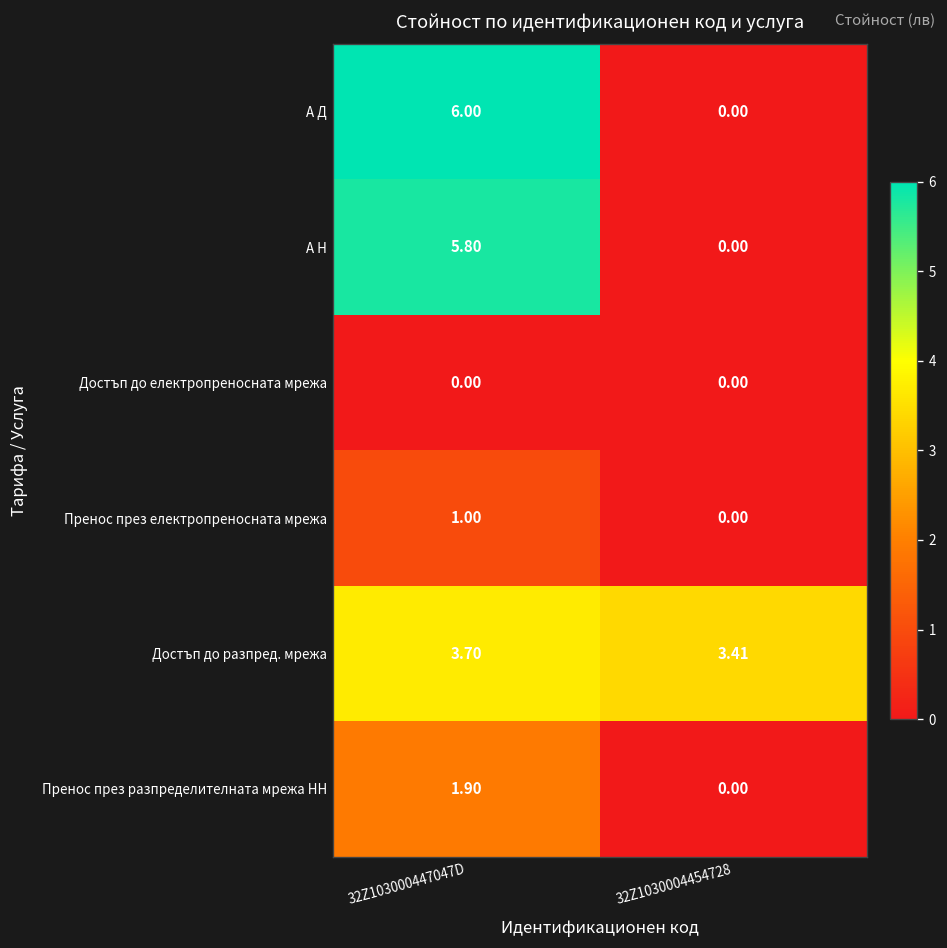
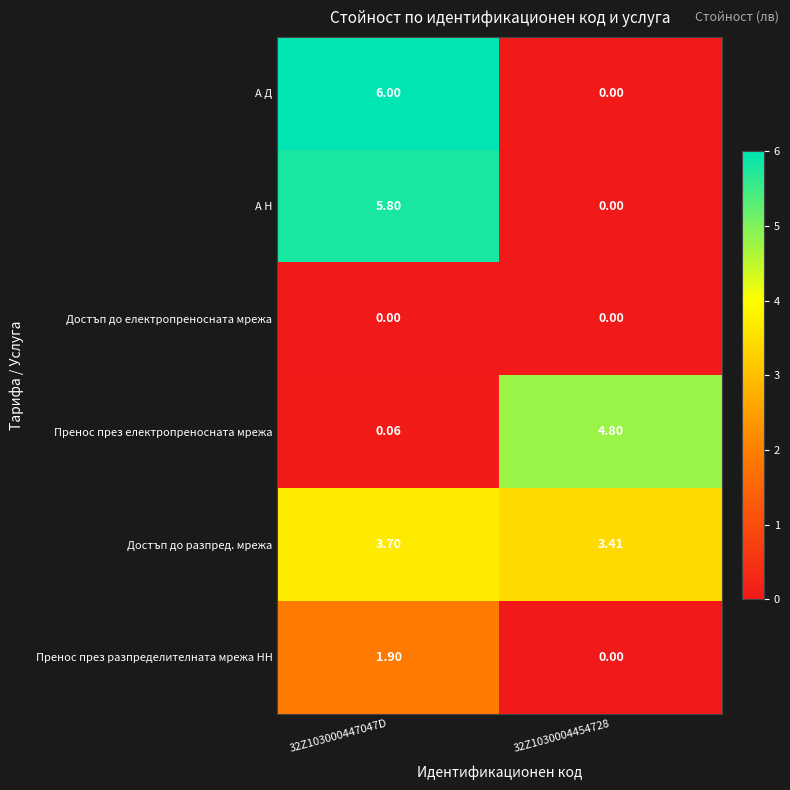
  {
    "А Д": {
      "32Z103000447047D": 6.00,
      "32Z1030004454728": 0.00
    },
    "А Н": {
      "32Z103000447047D": 5.80,
      "32Z1030004454728": 0.00
    },
    "Достъп до електропреносната мрежа": {
      "32Z103000447047D": 0.00,
      "32Z1030004454728": 0.00
    },
    "Пренос през електропреносната мрежа": {
-     "32Z103000447047D": 1.00,
-     "32Z1030004454728": 0.00
+     "32Z103000447047D": 0.06,
+     "32Z1030004454728": 4.80
    },
    "Достъп до разпред. мрежа": {
      "32Z103000447047D": 3.70,
      "32Z1030004454728": 3.41
    },
    "Пренос през разпределителната мрежа НН": {
      "32Z103000447047D": 1.90,
      "32Z1030004454728": 0.00
    }
  }
